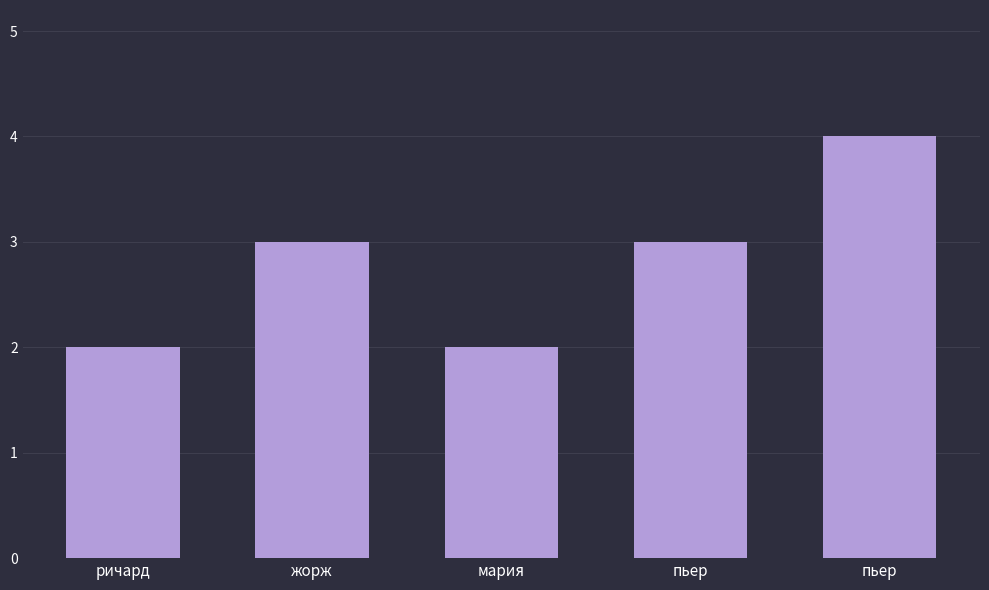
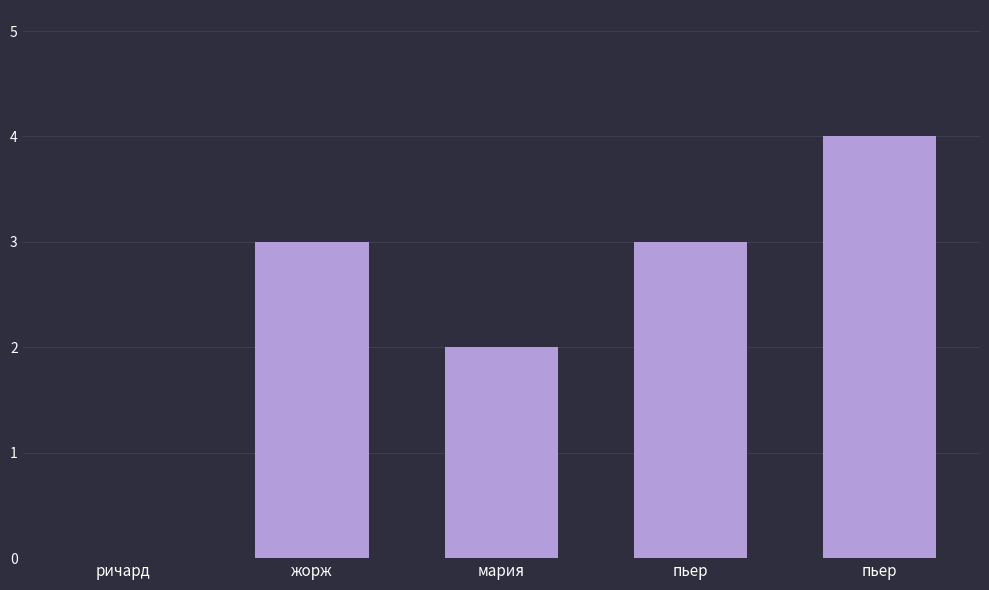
  {
-   "ричард": 2,
+   "ричард": 0,
    "жорж": 3,
    "мария": 2
  }
